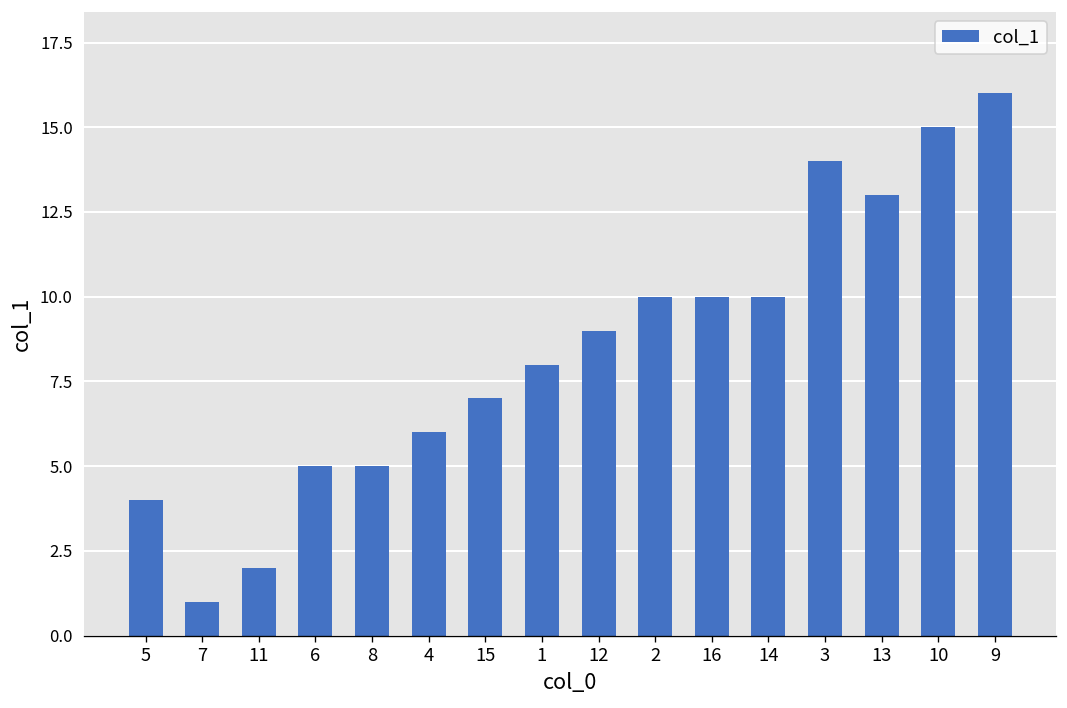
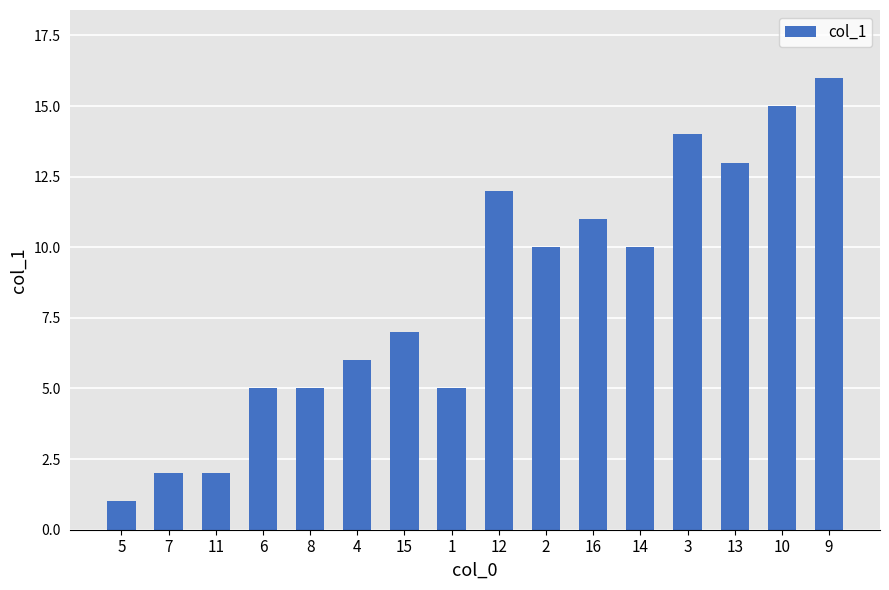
  {
-   "5": 4,
-   "7": 1,
+   "5": 1,
+   "7": 2,
    "11": 2,
    "6": 5,
    "8": 5,
    "4": 6,
    "15": 7,
-   "1": 8,
-   "12": 9,
+   "1": 5,
+   "12": 12,
    "2": 10,
-   "16": 10,
+   "16": 11,
    "14": 10,
    "3": 14,
    "13": 13,
    "10": 15,
    "9": 16
  }
